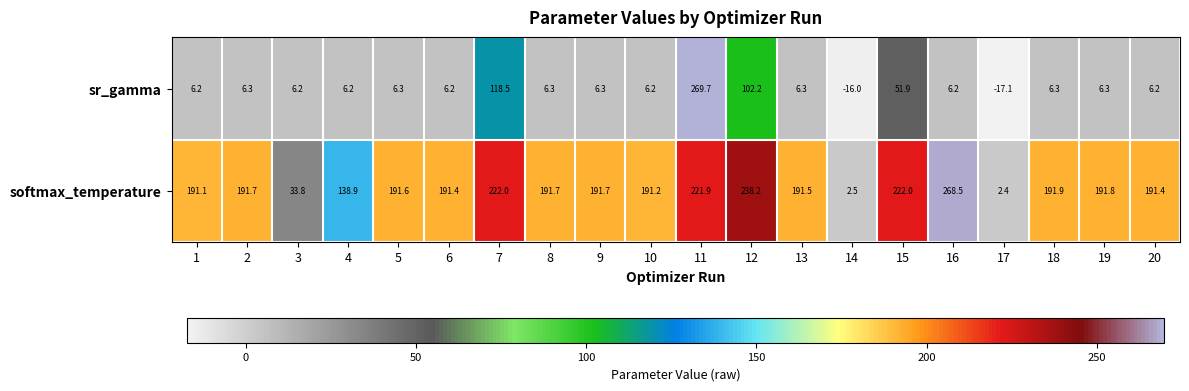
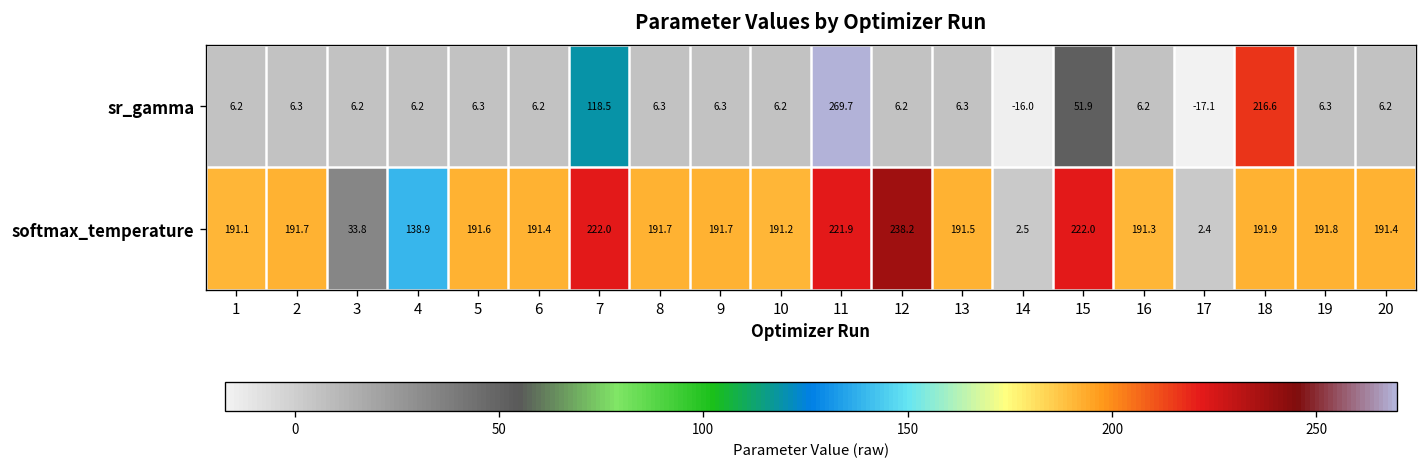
  {
    "sr_gamma": {
      "1": 6.2,
      "2": 6.3,
      "3": 6.2,
      "4": 6.2,
      "5": 6.3,
      "6": 6.2,
      "7": 118.5,
      "8": 6.3,
      "9": 6.3,
      "10": 6.2,
      "11": 269.7,
-     "12": 102.2,
+     "12": 6.2,
      "13": 6.3,
      "14": -16.0,
      "15": 51.9,
      "16": 6.2,
      "17": -17.1,
-     "18": 6.3,
+     "18": 216.6,
      "19": 6.3,
      "20": 6.2
    },
    "softmax_temperature": {
      "1": 191.1,
      "2": 191.7,
      "3": 33.8,
      "4": 138.9,
      "5": 191.6,
      "6": 191.4,
      "7": 222.0,
      "8": 191.7,
      "9": 191.7,
      "10": 191.2,
      "11": 221.9,
      "12": 238.2,
      "13": 191.5,
      "14": 2.5,
      "15": 222.0,
-     "16": 268.5,
+     "16": 191.3,
      "17": 2.4,
      "18": 191.9,
      "19": 191.8,
      "20": 191.4
    }
  }
